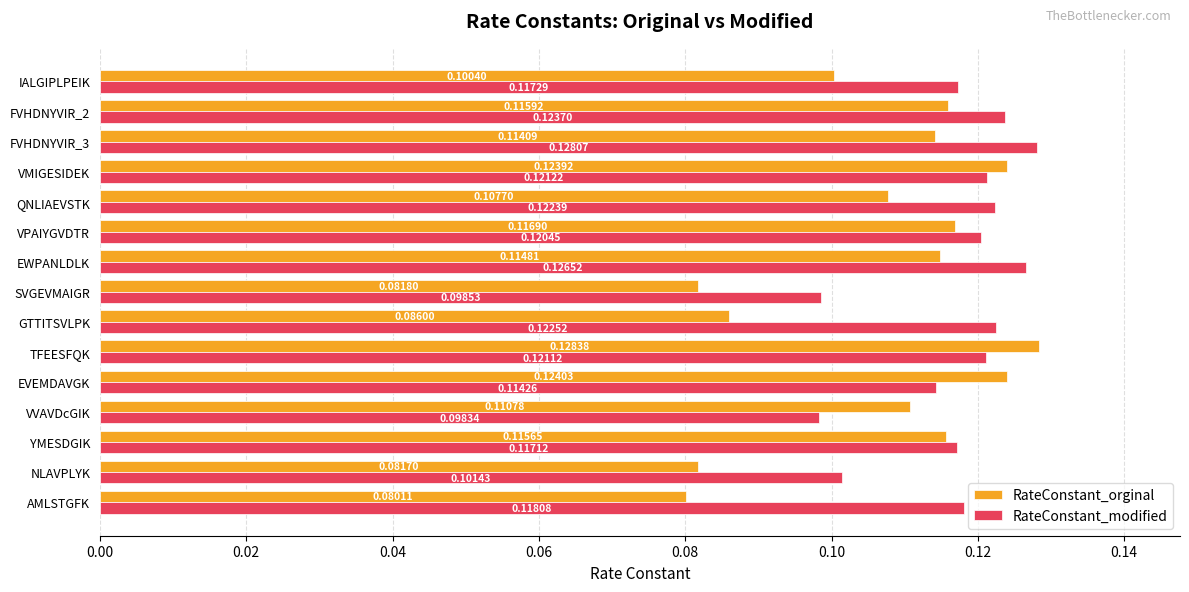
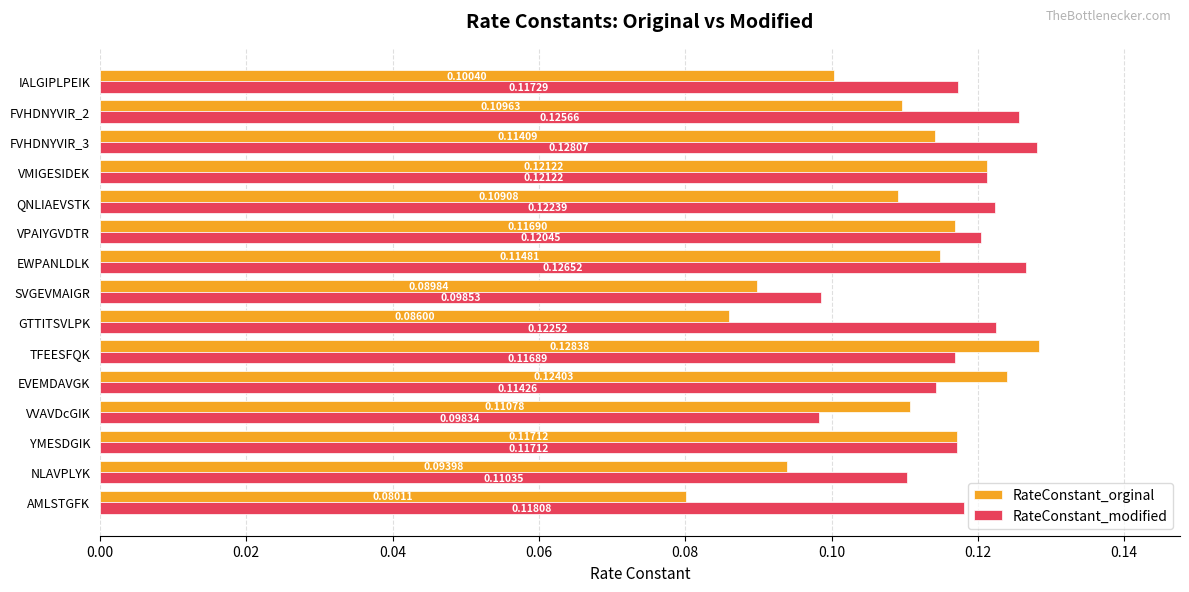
  {
    "RateConstant_orginal": {
      "IALGIPLPEIK": 0.10040,
-     "FVHDNYVIR_2": 0.11592,
+     "FVHDNYVIR_2": 0.10963,
      "FVHDNYVIR_3": 0.11409,
-     "VMIGESIDEK": 0.12392,
-     "QNLIAEVSTK": 0.10770,
+     "VMIGESIDEK": 0.12122,
+     "QNLIAEVSTK": 0.10908,
      "VPAIYGVDTR": 0.11690,
      "EWPANLDLK": 0.11481,
-     "SVGEVMAIGR": 0.08180,
+     "SVGEVMAIGR": 0.08984,
      "GTTITSVLPK": 0.08600,
      "TFEESFQK": 0.12838,
      "EVEMDAVGK": 0.12403,
      "VVAVDcGIK": 0.11078,
-     "YMESDGIK": 0.11565,
-     "NLAVPLYK": 0.08170,
+     "YMESDGIK": 0.11712,
+     "NLAVPLYK": 0.09398,
      "AMLSTGFK": 0.08011
    },
    "RateConstant_modified": {
      "IALGIPLPEIK": 0.11729,
-     "FVHDNYVIR_2": 0.12370,
+     "FVHDNYVIR_2": 0.12566,
      "FVHDNYVIR_3": 0.12807,
      "VMIGESIDEK": 0.12122,
      "QNLIAEVSTK": 0.12239,
      "VPAIYGVDTR": 0.12045,
      "EWPANLDLK": 0.12652,
      "SVGEVMAIGR": 0.09853,
      "GTTITSVLPK": 0.12252,
-     "TFEESFQK": 0.12112,
+     "TFEESFQK": 0.11689,
      "EVEMDAVGK": 0.11426,
      "VVAVDcGIK": 0.09834,
      "YMESDGIK": 0.11712,
-     "NLAVPLYK": 0.10143,
+     "NLAVPLYK": 0.11035,
      "AMLSTGFK": 0.11808
    }
  }
